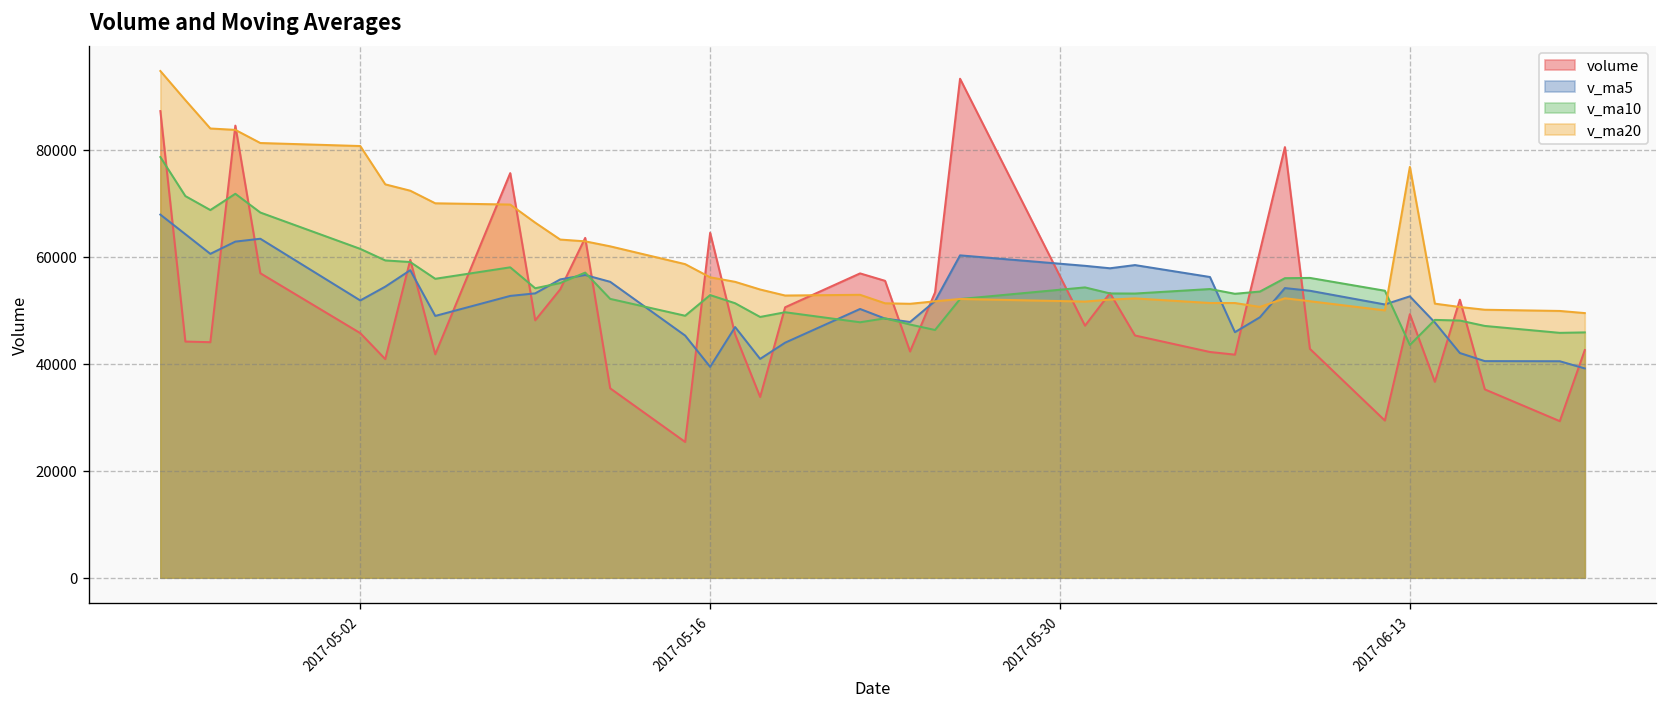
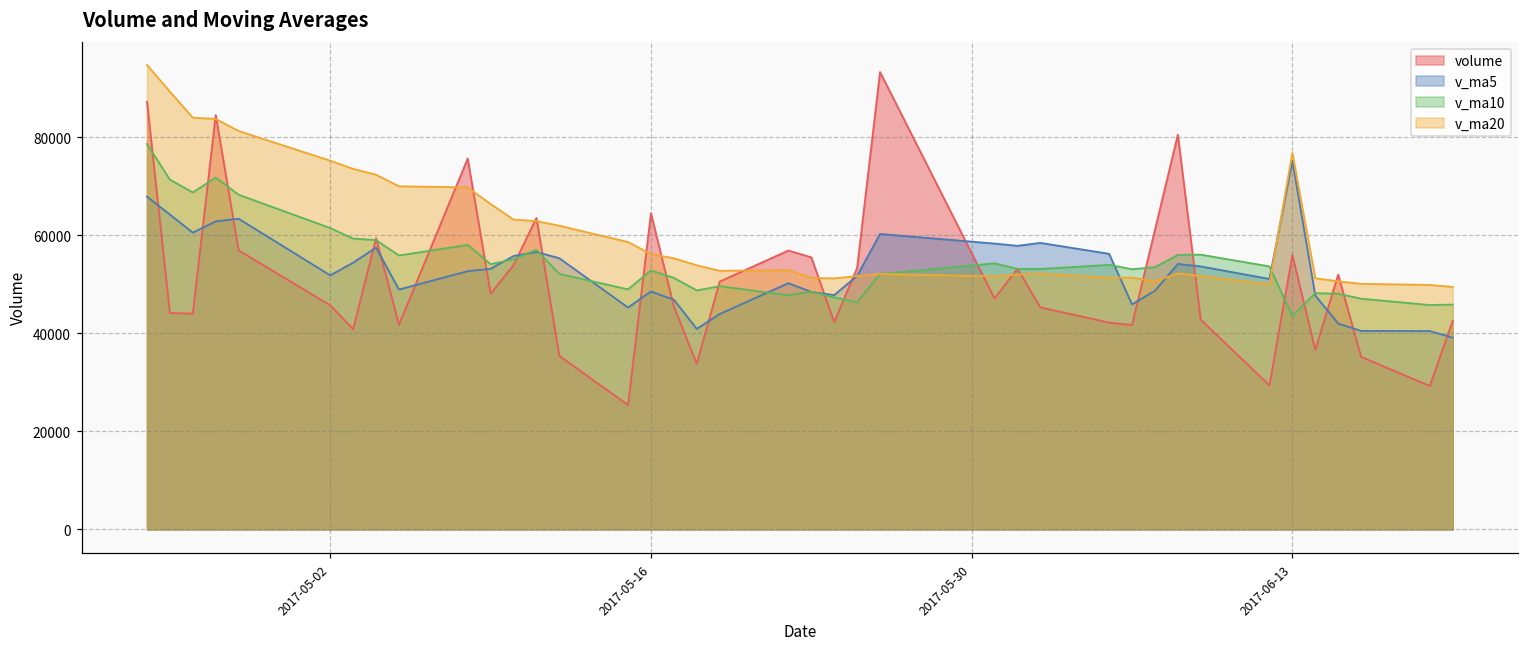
  {
    "volume": {
      "2017-05-02": 46000,
      "2017-05-16": 64000,
-     "2017-06-13": 49000
+     "2017-06-13": 56000
    },
    "v_ma5": {
      "2017-05-02": 52000,
-     "2017-05-16": 39000,
-     "2017-06-13": 53000
+     "2017-05-16": 49000,
+     "2017-06-13": 75000
    },
    "v_ma10": {
      "2017-05-02": 61000,
      "2017-05-16": 53000,
      "2017-06-13": 44000
    },
    "v_ma20": {
-     "2017-05-02": 81000,
+     "2017-05-02": 75000,
      "2017-05-16": 56000,
      "2017-06-13": 77000
    }
  }
